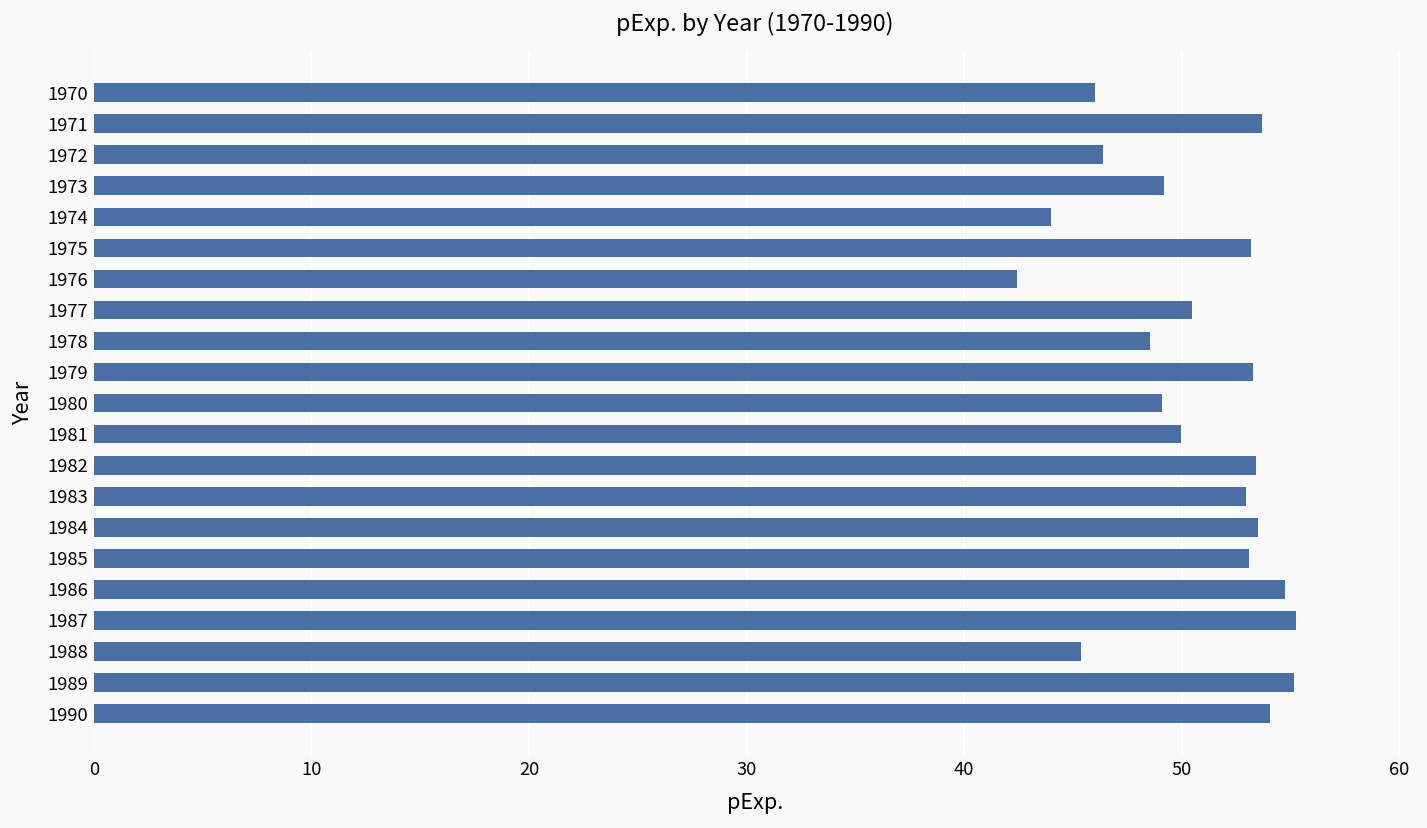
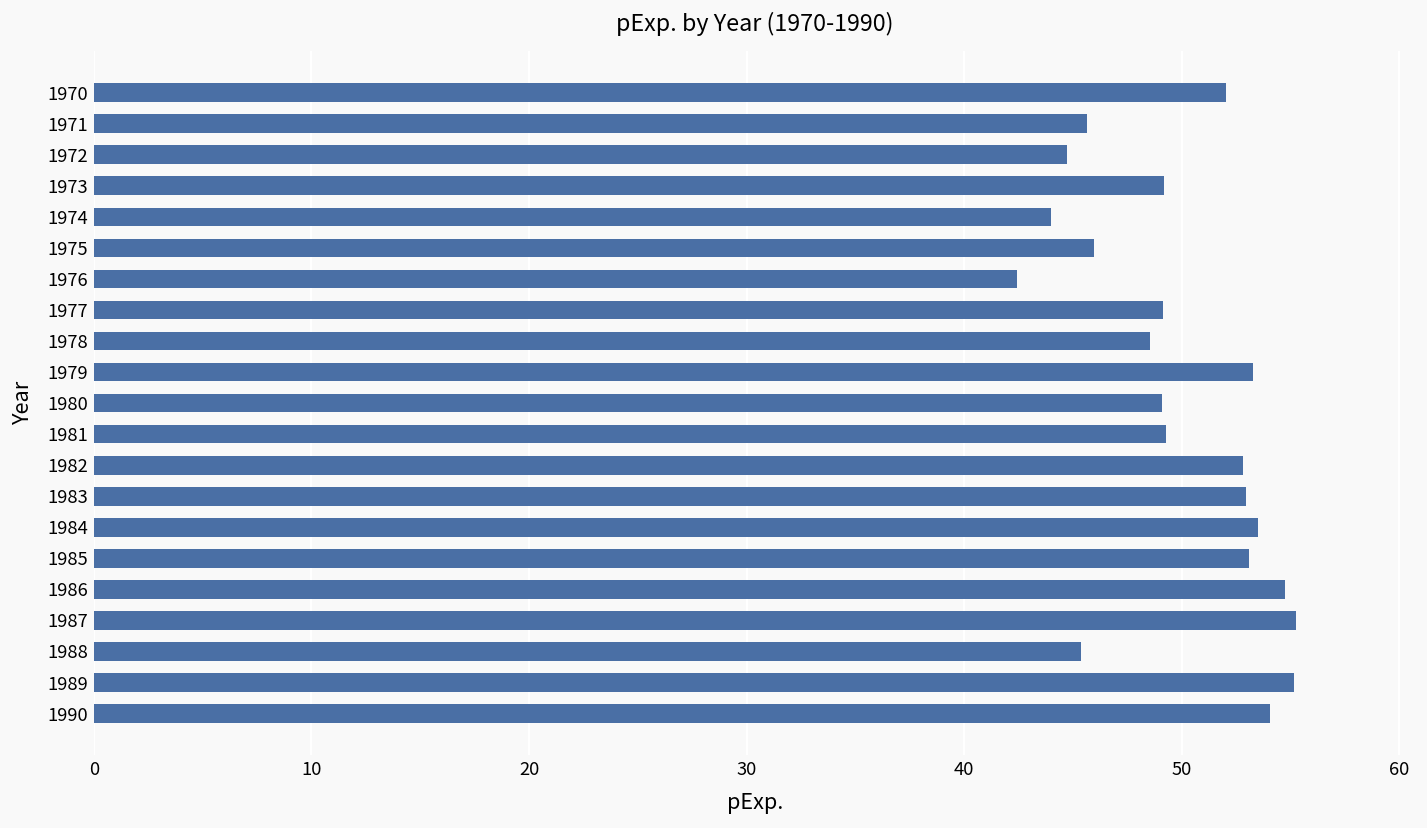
  {
-   "1970": 46.0,
-   "1971": 53.7,
-   "1972": 46.4,
+   "1970": 52.1,
+   "1971": 45.6,
+   "1972": 44.7,
    "1973": 49.2,
    "1974": 44.0,
-   "1975": 53.2,
+   "1975": 46.0,
    "1976": 42.4,
-   "1977": 50.5,
+   "1977": 49.1,
    "1978": 48.5,
    "1979": 53.3,
    "1980": 49.1,
-   "1981": 50.0,
-   "1982": 53.4,
+   "1981": 49.3,
+   "1982": 52.8,
    "1983": 53.0,
    "1984": 53.5,
    "1985": 53.1,
    "1986": 54.7,
    "1987": 55.3,
    "1988": 45.4,
    "1989": 55.2,
    "1990": 54.1
  }
